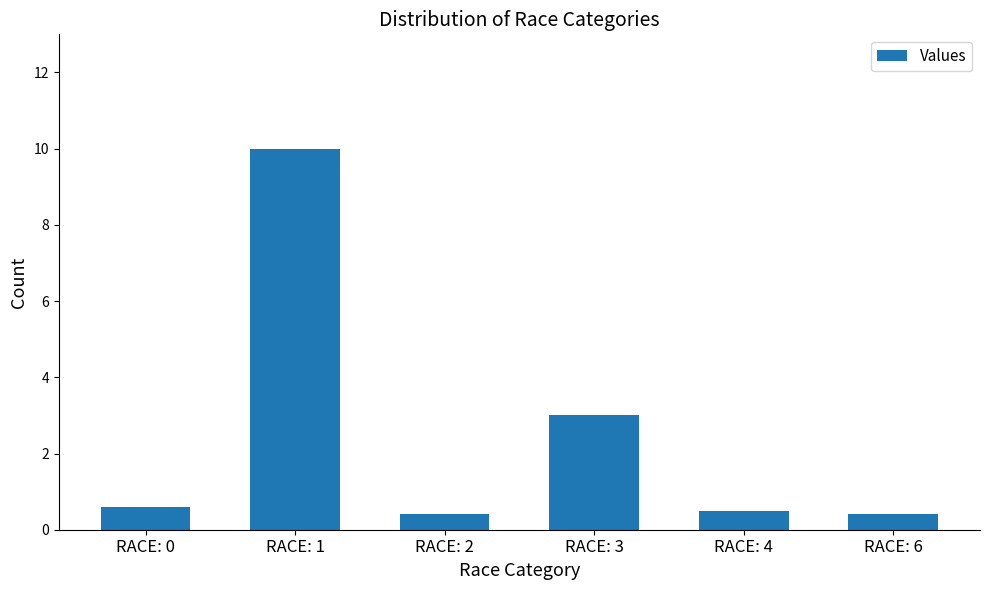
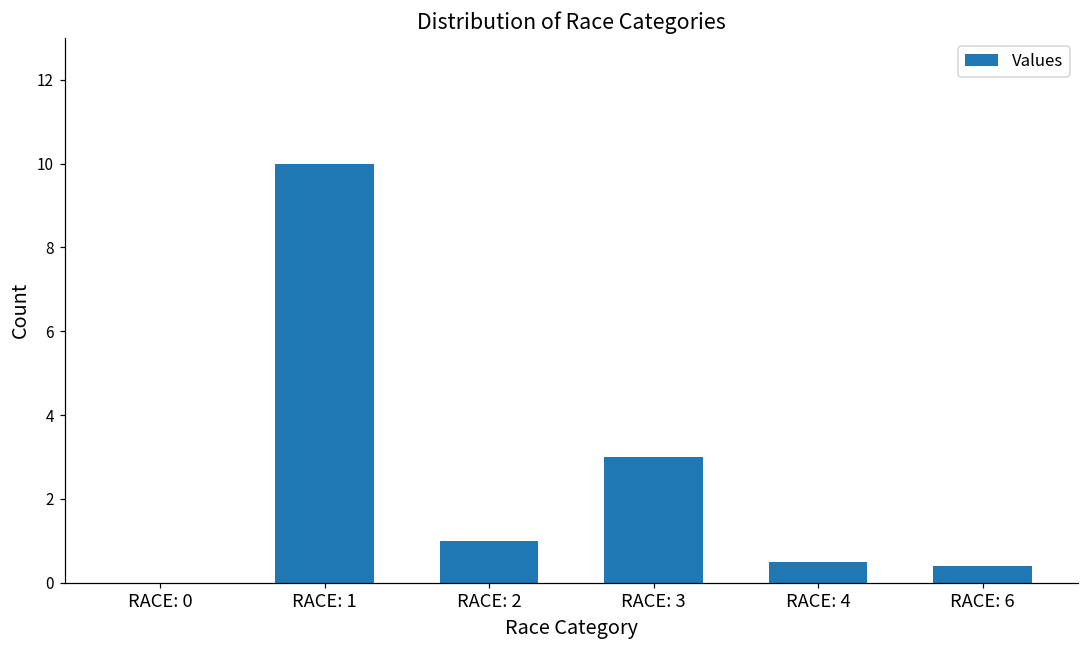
  {
-   "RACE: 0": 0.6,
+   "RACE: 0": 0.0,
    "RACE: 1": 10.0,
-   "RACE: 2": 0.4,
+   "RACE: 2": 1.0,
    "RACE: 3": 3.0,
    "RACE: 4": 0.5,
    "RACE: 6": 0.4
  }
